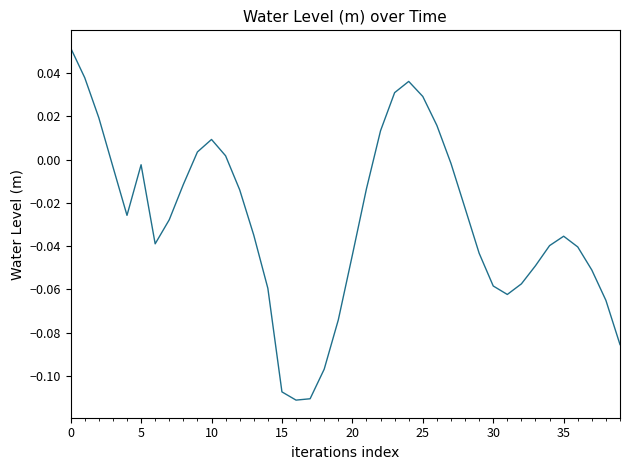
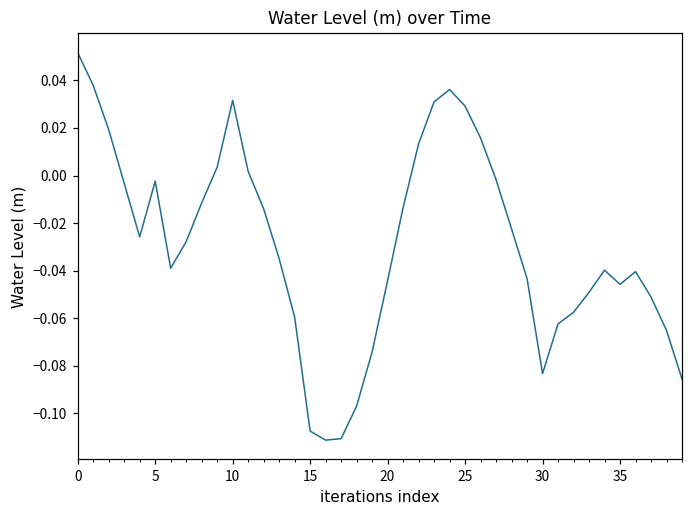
  {
    "0": 0.052,
    "5": -0.002,
-   "10": 0.009,
+   "10": 0.032,
    "15": -0.107,
    "20": -0.044,
    "25": 0.029,
-   "30": -0.058,
-   "35": -0.035
+   "30": -0.083,
+   "35": -0.046
  }
